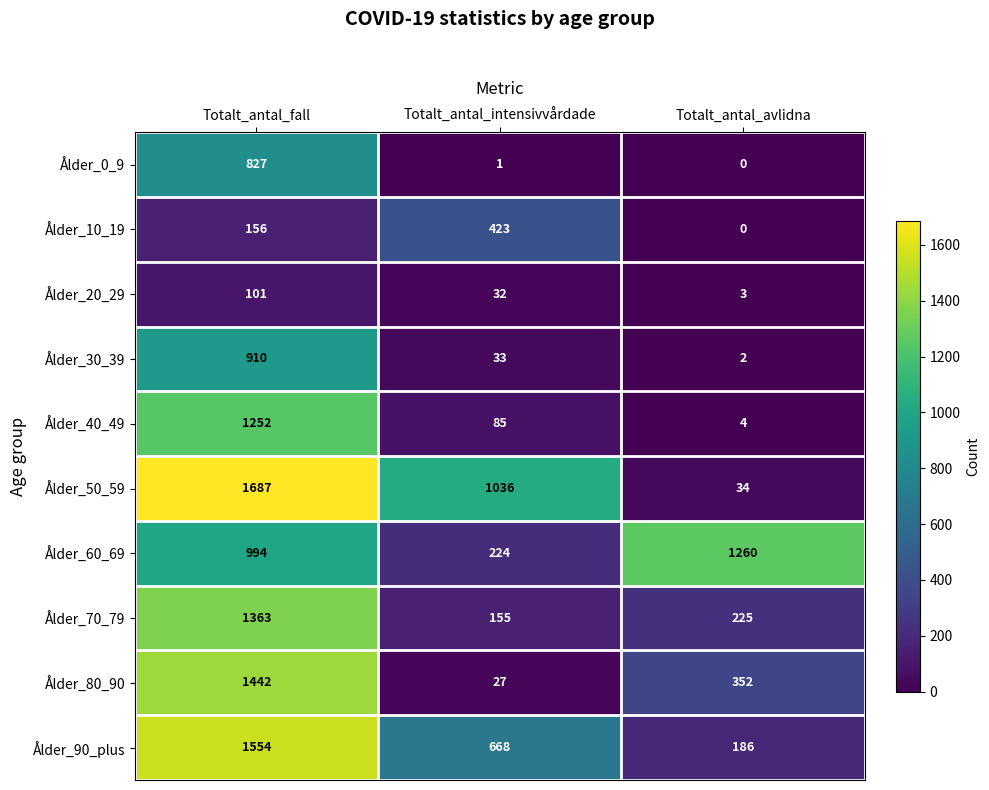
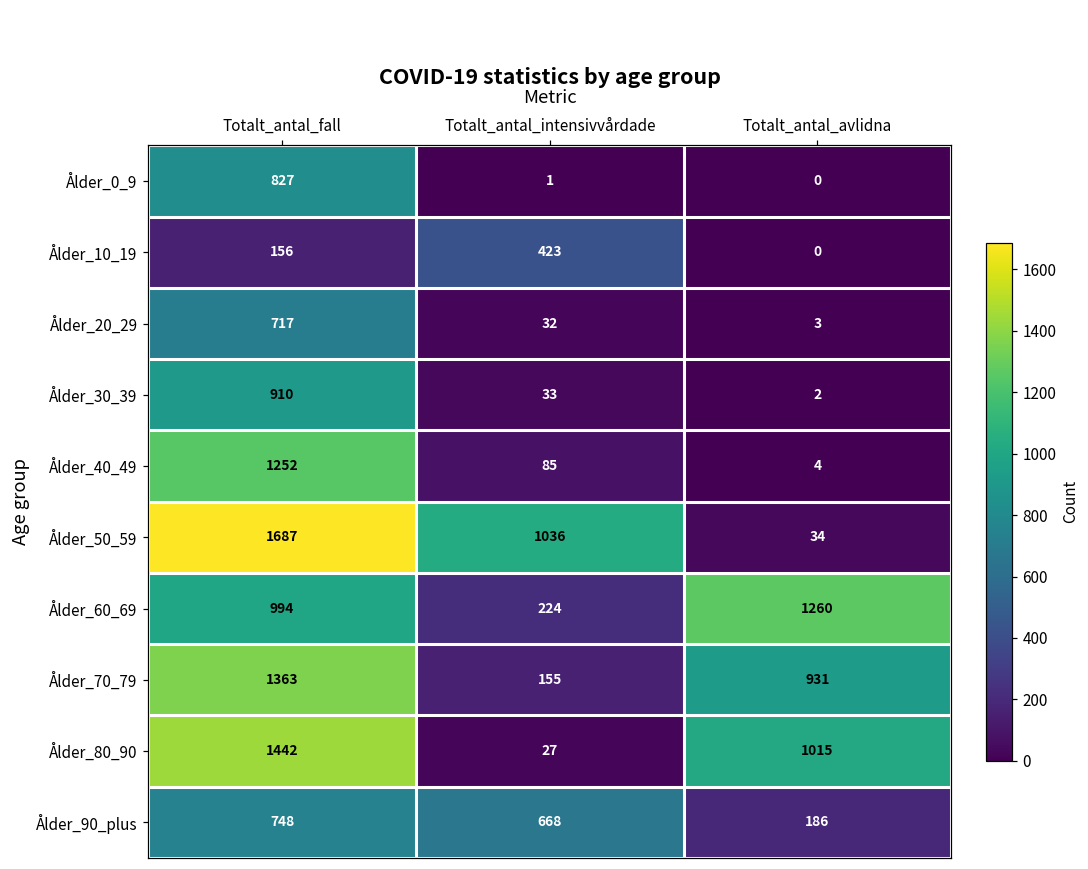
  {
    "Ålder_0_9": {
      "Totalt_antal_fall": 827,
      "Totalt_antal_intensivvårdade": 1,
      "Totalt_antal_avlidna": 0
    },
    "Ålder_10_19": {
      "Totalt_antal_fall": 156,
      "Totalt_antal_intensivvårdade": 423,
      "Totalt_antal_avlidna": 0
    },
    "Ålder_20_29": {
-     "Totalt_antal_fall": 101,
+     "Totalt_antal_fall": 717,
      "Totalt_antal_intensivvårdade": 32,
      "Totalt_antal_avlidna": 3
    },
    "Ålder_30_39": {
      "Totalt_antal_fall": 910,
      "Totalt_antal_intensivvårdade": 33,
      "Totalt_antal_avlidna": 2
    },
    "Ålder_40_49": {
      "Totalt_antal_fall": 1252,
      "Totalt_antal_intensivvårdade": 85,
      "Totalt_antal_avlidna": 4
    },
    "Ålder_50_59": {
      "Totalt_antal_fall": 1687,
      "Totalt_antal_intensivvårdade": 1036,
      "Totalt_antal_avlidna": 34
    },
    "Ålder_60_69": {
      "Totalt_antal_fall": 994,
      "Totalt_antal_intensivvårdade": 224,
      "Totalt_antal_avlidna": 1260
    },
    "Ålder_70_79": {
      "Totalt_antal_fall": 1363,
      "Totalt_antal_intensivvårdade": 155,
-     "Totalt_antal_avlidna": 225
+     "Totalt_antal_avlidna": 931
    },
    "Ålder_80_90": {
      "Totalt_antal_fall": 1442,
      "Totalt_antal_intensivvårdade": 27,
-     "Totalt_antal_avlidna": 352
+     "Totalt_antal_avlidna": 1015
    },
    "Ålder_90_plus": {
-     "Totalt_antal_fall": 1554,
+     "Totalt_antal_fall": 748,
      "Totalt_antal_intensivvårdade": 668,
      "Totalt_antal_avlidna": 186
    }
  }
